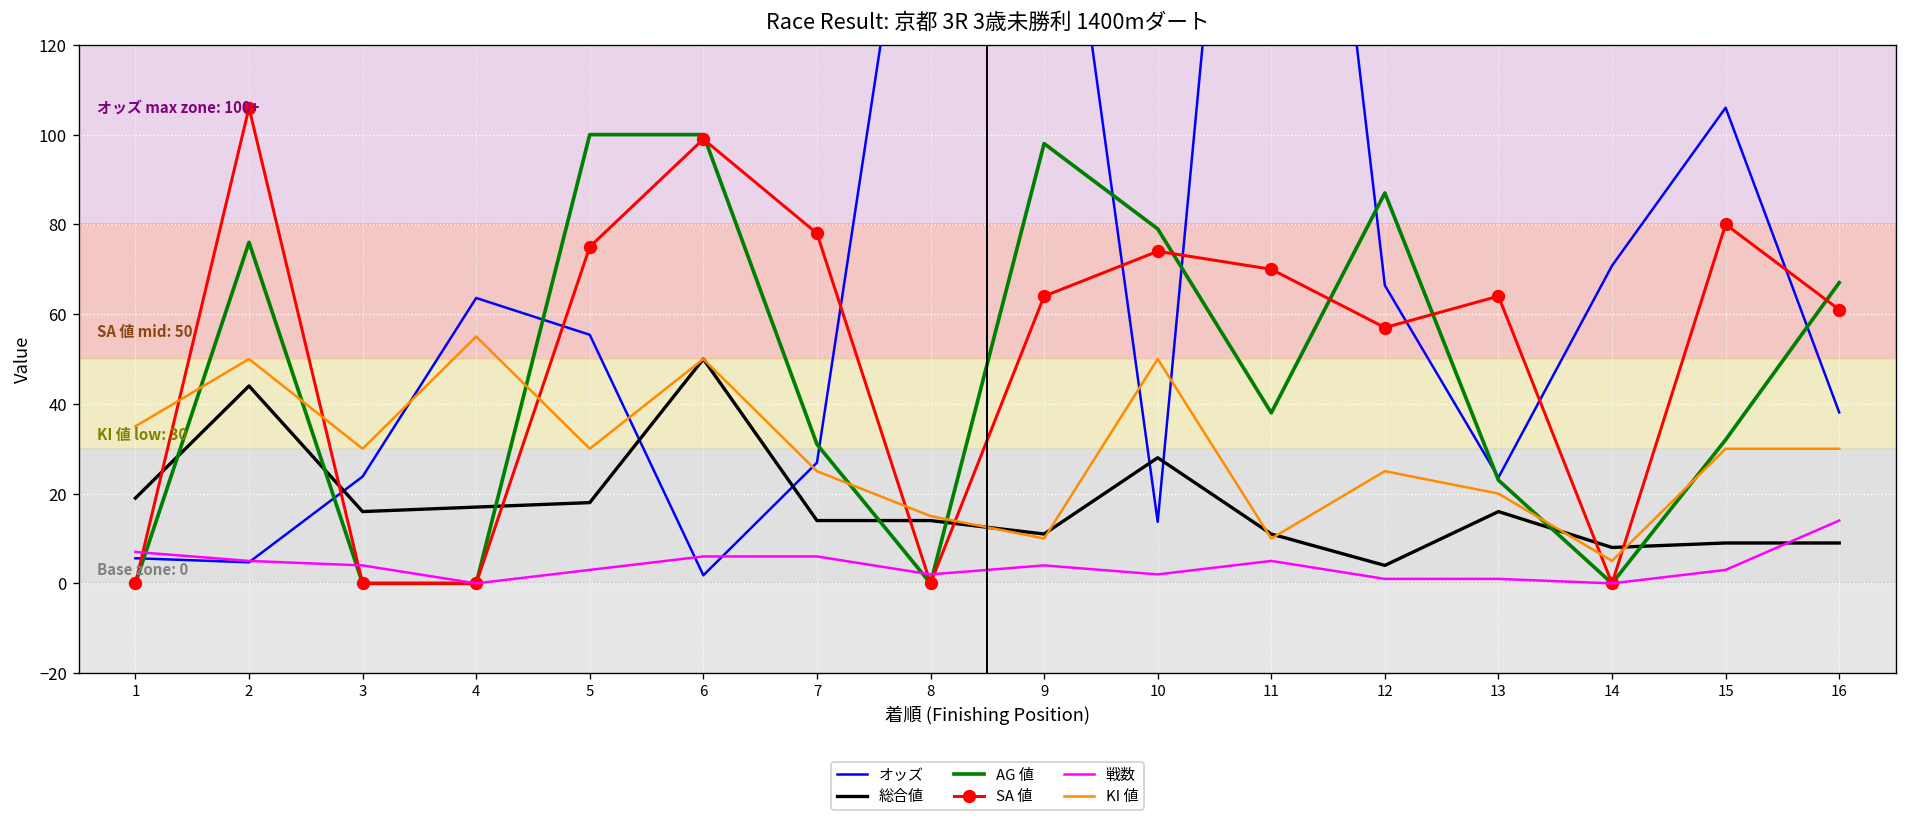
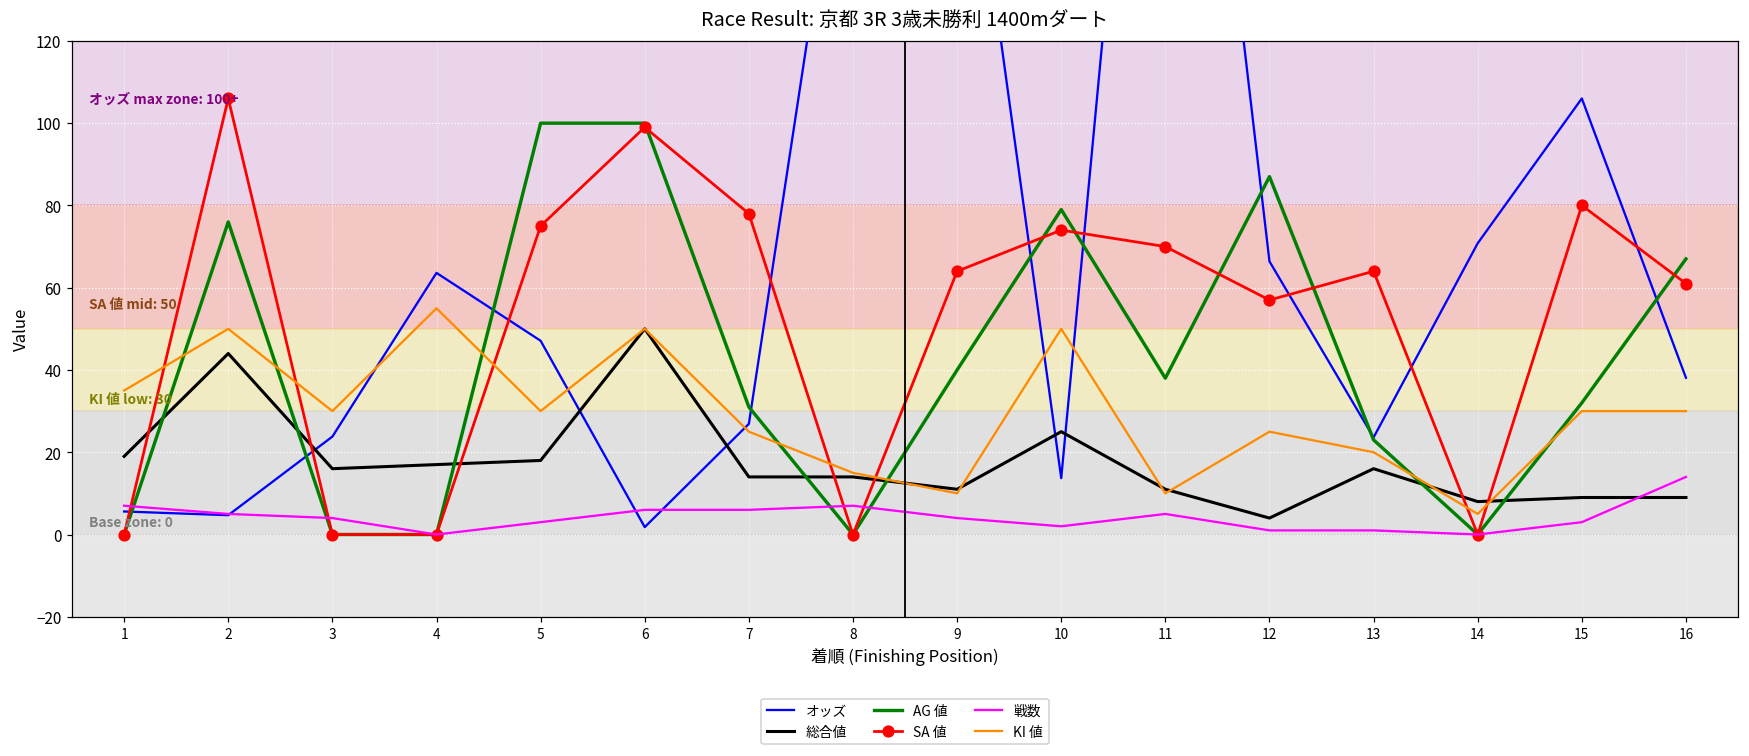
  {
    "オッズ": {
      "3": 24,
      "4": 64,
-     "5": 55,
+     "5": 47,
      "6": 2,
      "7": 27,
      "10": 14,
      "12": 66,
      "14": 71,
      "15": 106,
      "16": 38
    },
    "総合値": {
      "1": 19,
      "2": 44,
      "3": 16,
      "4": 17,
      "5": 18,
      "7": 14,
      "8": 14,
      "9": 11,
-     "10": 28,
+     "10": 25,
      "11": 11,
      "12": 4,
      "13": 16,
      "14": 8,
      "15": 9,
      "16": 9
    },
    "AG 値": {
      "2": 76,
      "5": 100,
      "6": 100,
      "7": 31,
-     "9": 98,
+     "9": 40,
      "10": 79,
      "11": 38,
      "12": 87,
      "15": 32,
      "16": 67
    },
    "SA 値": {
      "5": 75,
      "6": 99,
      "7": 78,
      "9": 64,
      "10": 74,
      "11": 70,
      "12": 57,
      "13": 64,
      "15": 80,
      "16": 61
    },
    "戦数": {
      "1": 7,
      "3": 4,
      "5": 3,
      "6": 6,
      "7": 6,
-     "8": 2,
+     "8": 7,
      "9": 4,
      "10": 2,
      "11": 5,
      "12": 1,
      "13": 1,
      "15": 3,
      "16": 14
    },
    "KI 値": {
      "2": 50,
      "3": 30,
      "4": 55,
      "5": 30,
      "7": 25,
      "8": 15,
      "9": 10,
      "10": 50,
      "11": 10,
      "12": 25,
      "13": 20,
      "14": 5,
      "15": 30,
      "16": 30
    }
  }
